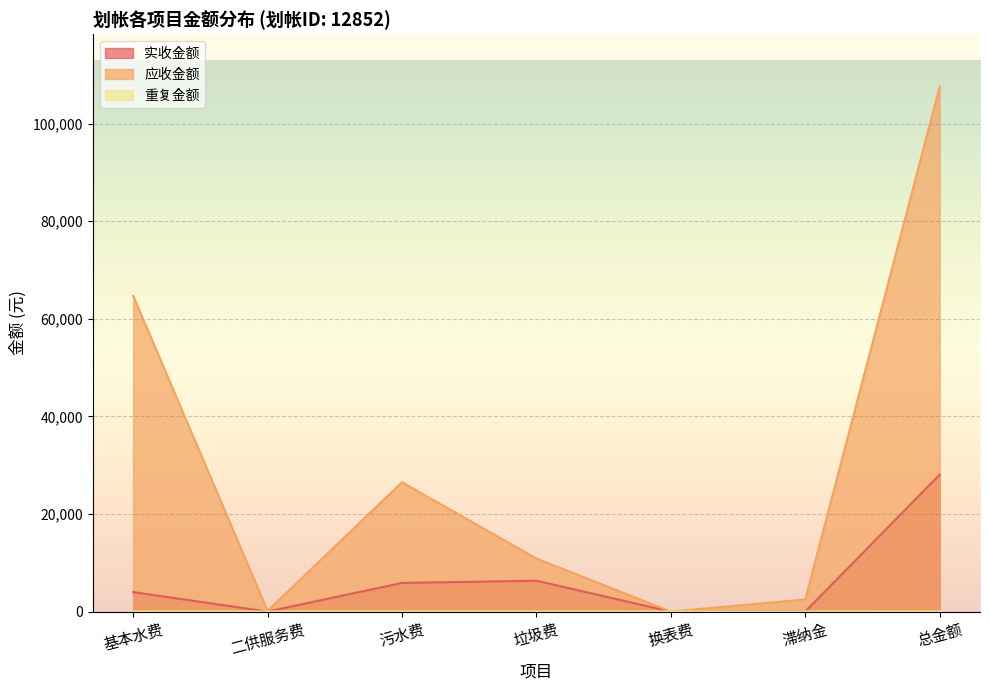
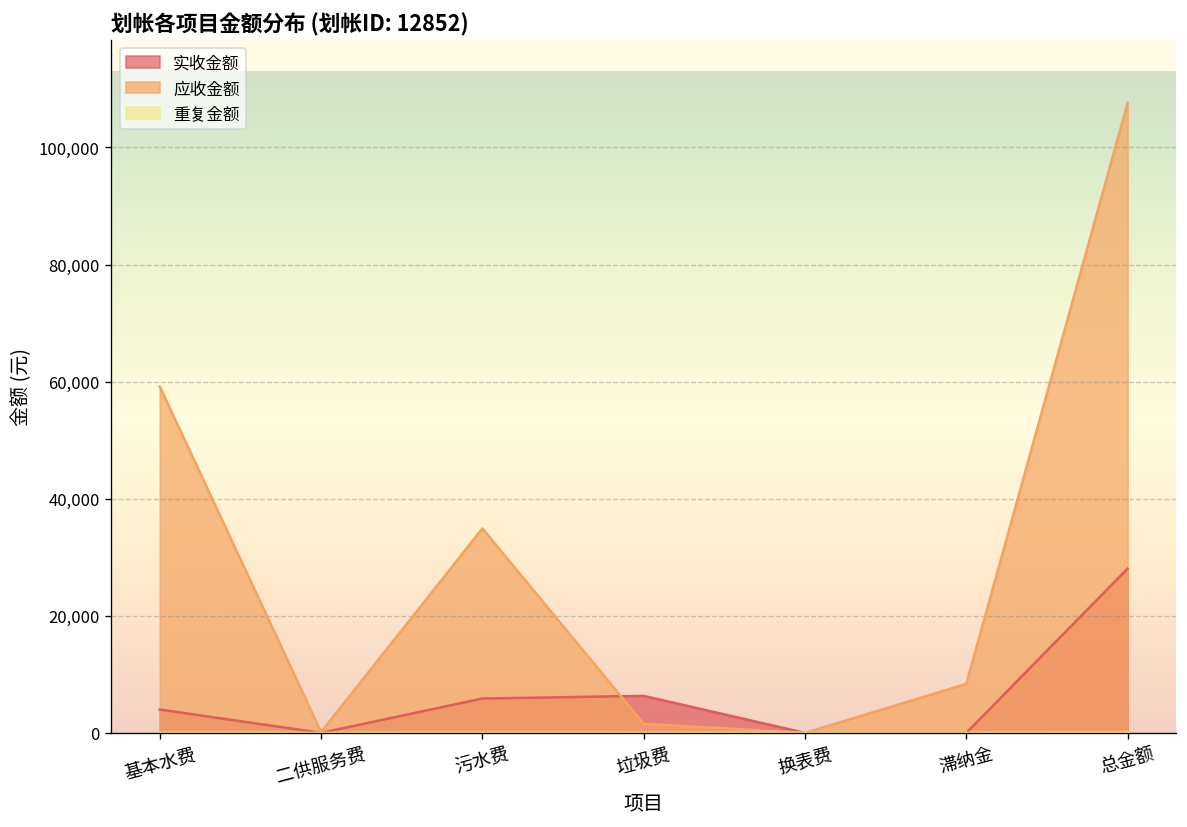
  {
    "实收金额": {
      "基本水费": "4,000",
      "污水费": "6,000",
      "垃圾费": "6,000",
      "总金额": "28,000"
    },
    "应收金额": {
-     "基本水费": "65,000",
-     "污水费": "27,000",
-     "垃圾费": "11,000",
-     "滞纳金": "2,000",
+     "基本水费": "59,000",
+     "污水费": "35,000",
+     "垃圾费": "2,000",
+     "滞纳金": "8,000",
      "总金额": "108,000"
    },
    "重复金额": {
      "基本水费": "0",
      "污水费": "0",
      "垃圾费": "0",
      "总金额": "0"
    }
  }
